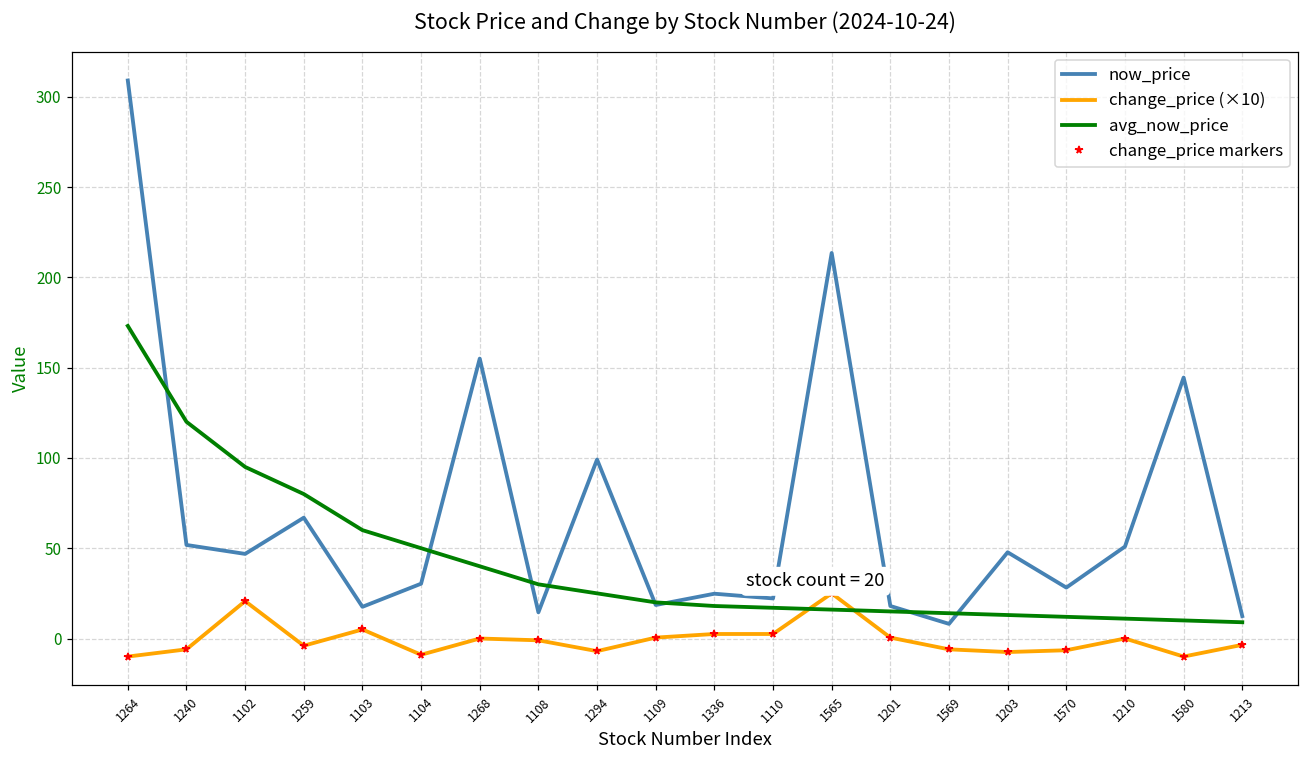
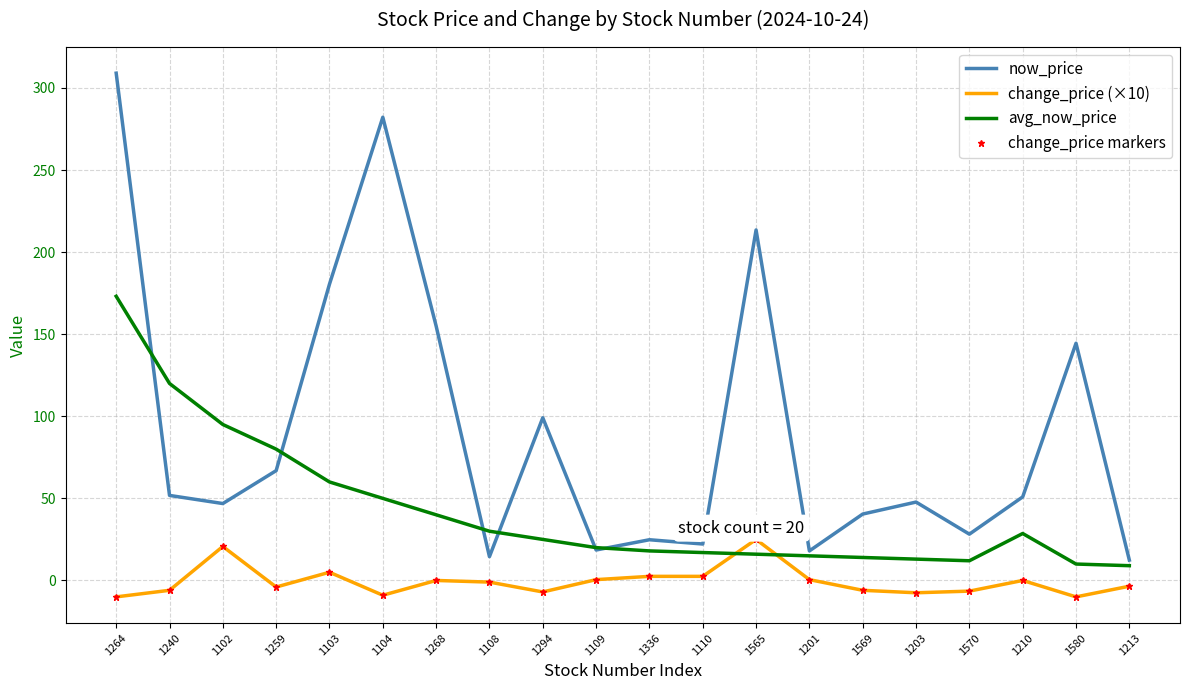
  {
    "now_price": {
      "1264": 309,
      "1240": 52,
      "1102": 47,
      "1259": 67,
-     "1103": 18,
-     "1104": 30,
+     "1103": 180,
+     "1104": 282,
      "1268": 155,
      "1108": 15,
      "1294": 99,
      "1336": 25,
      "1110": 22,
      "1565": 214,
      "1201": 18,
-     "1569": 8,
+     "1569": 40,
      "1203": 48,
      "1570": 28,
      "1210": 51,
      "1580": 145,
      "1213": 12
    },
    "change_price markers": {
      "1264": -10,
      "1240": -6,
      "1102": 21,
      "1259": -4,
      "1103": 5,
      "1104": -9,
      "1268": 0,
      "1108": -1,
      "1294": -7,
      "1109": 1,
      "1336": 3,
      "1110": 3,
      "1201": 1,
      "1569": -6,
      "1203": -8,
      "1570": -7,
      "1210": 0,
      "1580": -10,
      "1213": -4
    },
    "avg_now_price": {
      "1264": 173,
      "1240": 120,
      "1102": 95,
      "1259": 80,
      "1103": 60,
      "1104": 50,
      "1268": 40,
      "1108": 30,
      "1294": 25,
      "1336": 18,
      "1110": 17,
      "1565": 16,
      "1201": 15,
      "1569": 14,
      "1203": 13,
      "1570": 12,
-     "1210": 11,
+     "1210": 29,
      "1580": 10,
      "1213": 9
    }
  }
